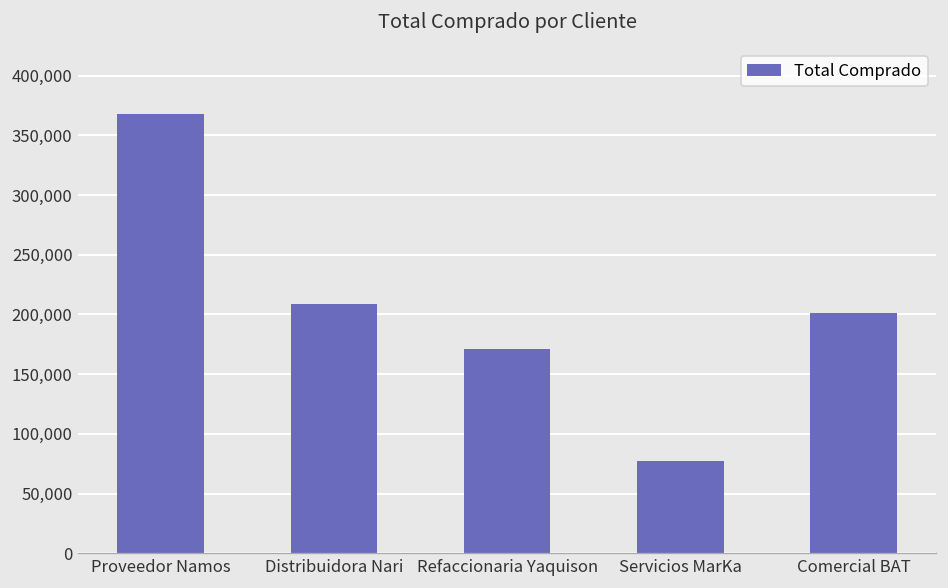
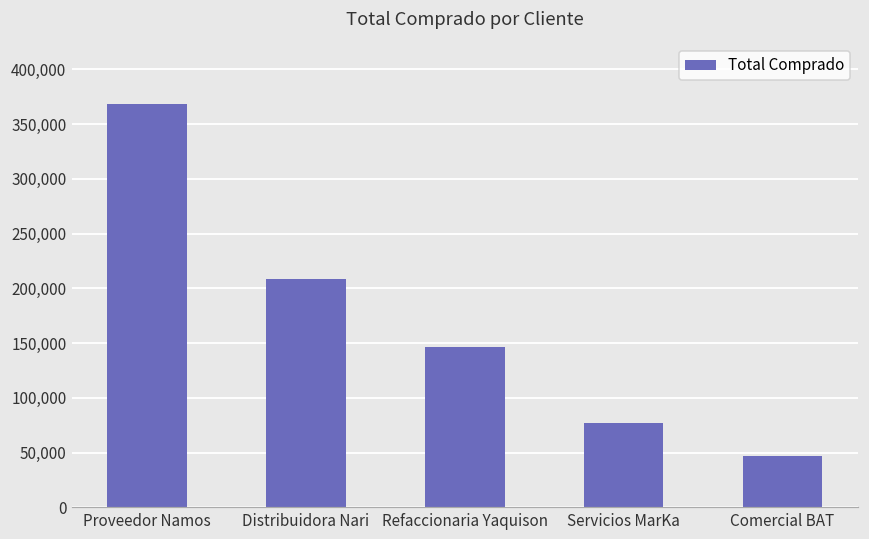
  {
    "Proveedor Namos": "370,000",
    "Distribuidora Nari": "210,000",
-   "Refaccionaria Yaquison": "170,000",
+   "Refaccionaria Yaquison": "150,000",
    "Servicios MarKa": "80,000",
-   "Comercial BAT": "200,000"
+   "Comercial BAT": "50,000"
  }
